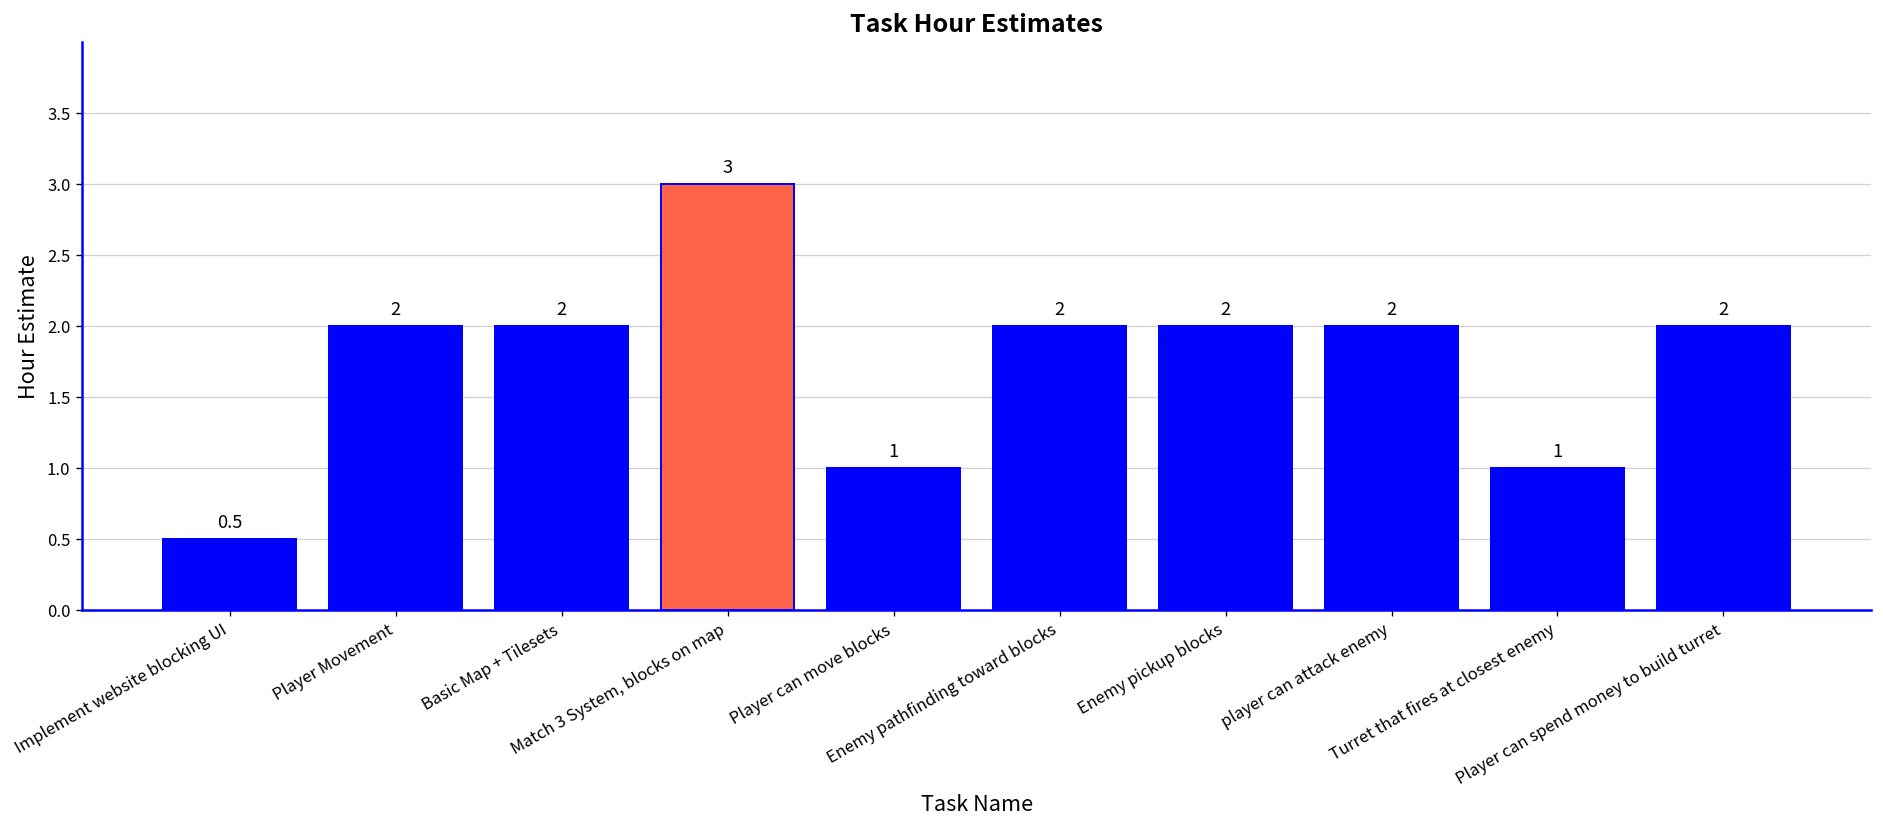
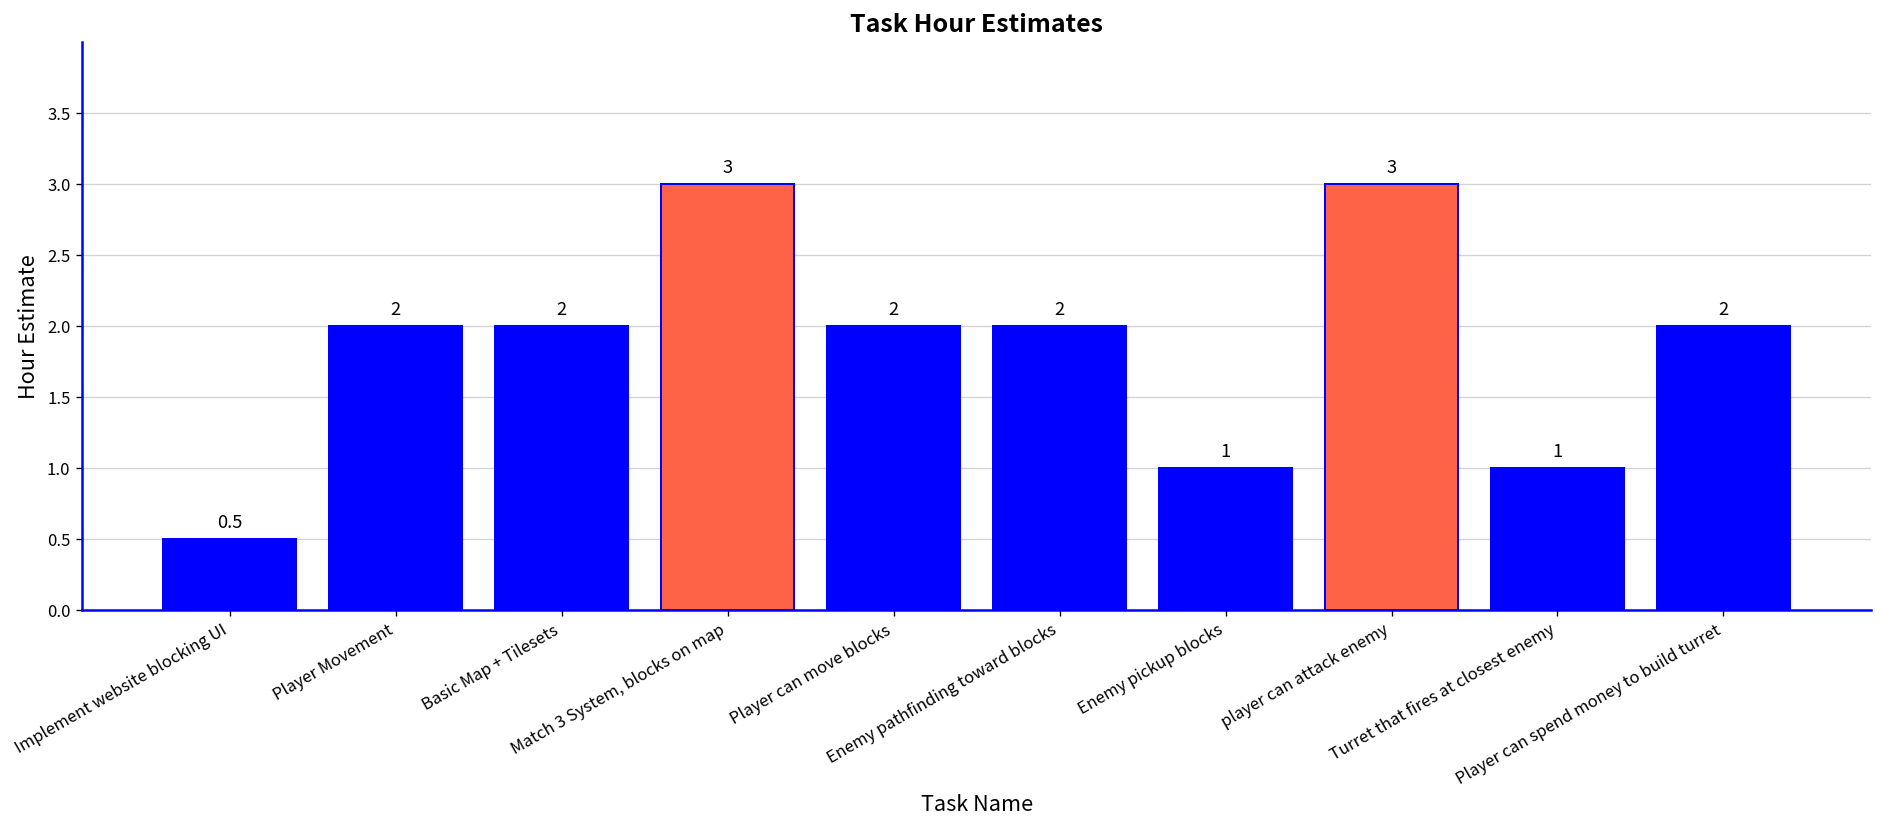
  {
    "Implement website blocking UI": 0.5,
    "Player Movement": 2,
    "Basic Map + Tilesets": 2,
    "Match 3 System, blocks on map": 3,
-   "Player can move blocks": 1,
+   "Player can move blocks": 2,
    "Enemy pathfinding toward blocks": 2,
-   "Enemy pickup blocks": 2,
-   "player can attack enemy": 2,
+   "Enemy pickup blocks": 1,
+   "player can attack enemy": 3,
    "Turret that fires at closest enemy": 1,
    "Player can spend money to build turret": 2
  }
